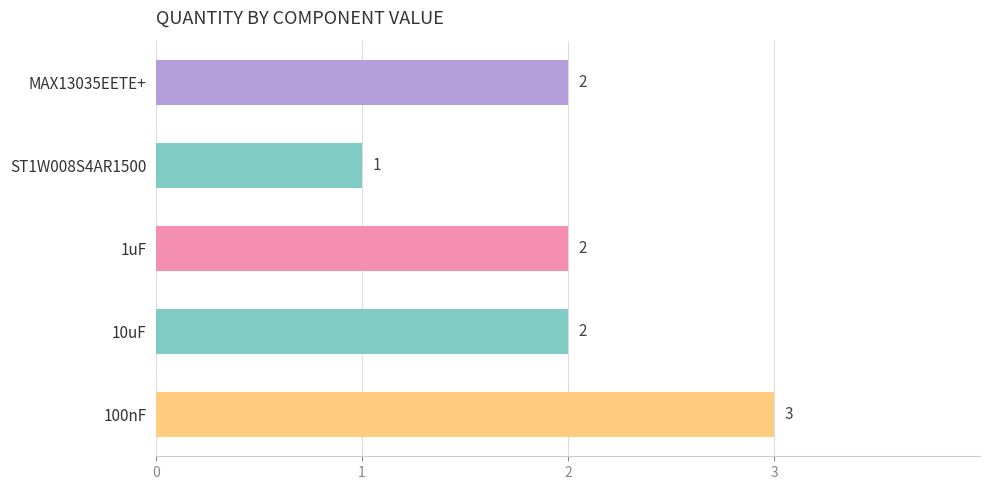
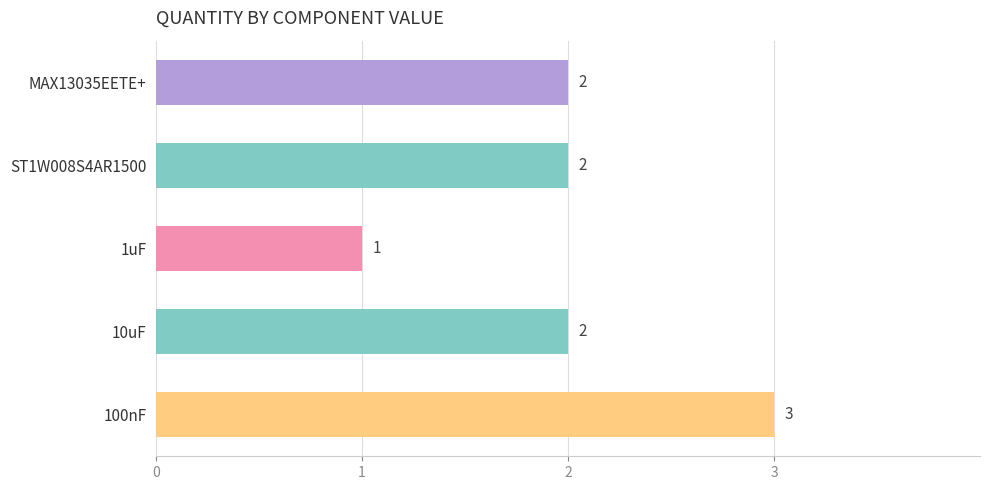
  {
    "MAX13035EETE+": 2,
-   "ST1W008S4AR1500": 1,
-   "1uF": 2,
+   "ST1W008S4AR1500": 2,
+   "1uF": 1,
    "10uF": 2,
    "100nF": 3
  }
